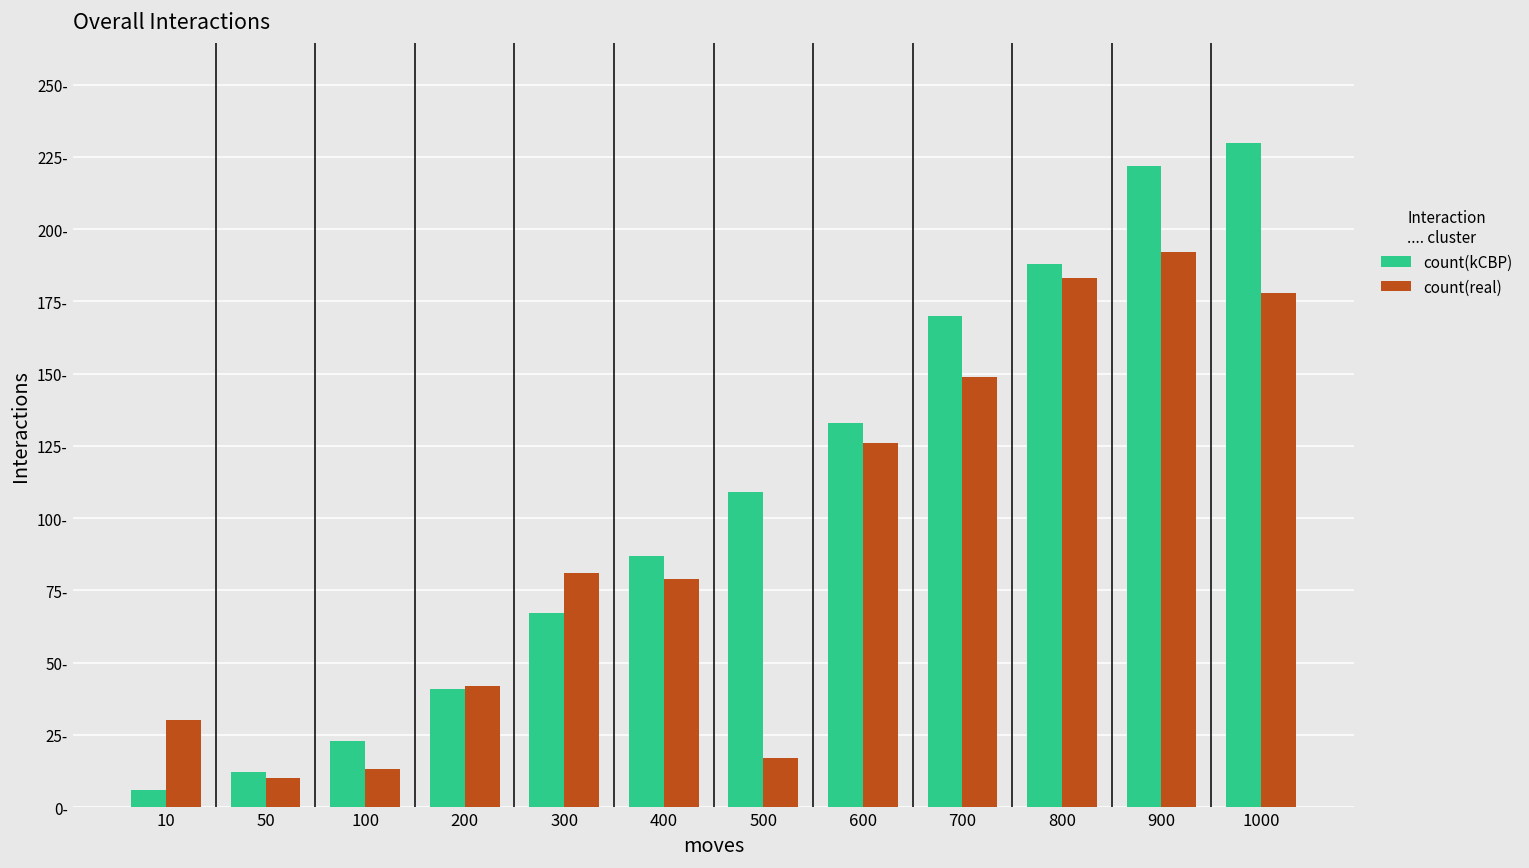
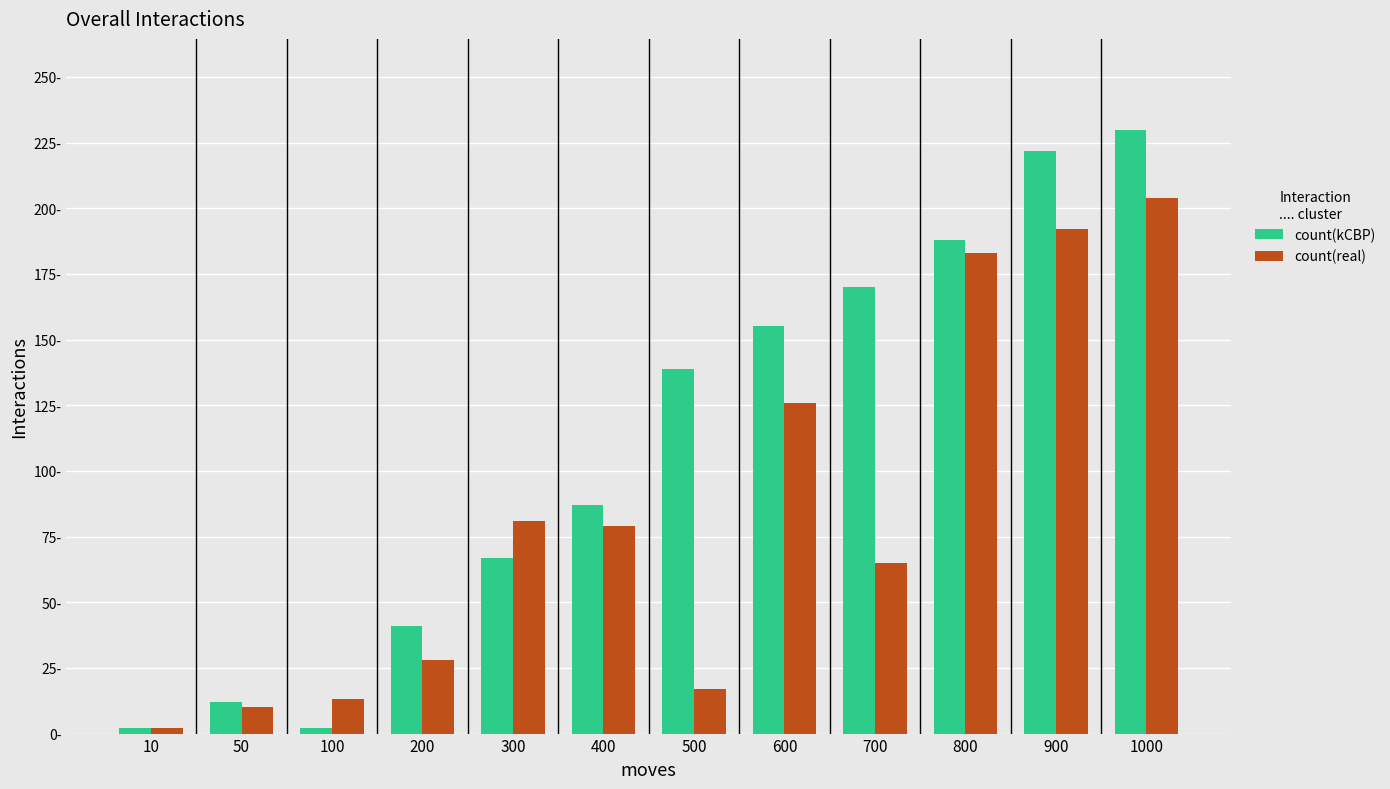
  {
    "count(kCBP)": {
-     "10": "6-",
+     "10": "2-",
      "50": "12-",
-     "100": "23-",
+     "100": "2-",
      "200": "41-",
      "300": "67-",
      "400": "87-",
-     "500": "109-",
-     "600": "133-",
+     "500": "139-",
+     "600": "155-",
      "700": "170-",
      "800": "188-",
      "900": "222-",
      "1000": "230-"
    },
    "count(real)": {
-     "10": "30-",
+     "10": "2-",
      "50": "10-",
      "100": "13-",
-     "200": "42-",
+     "200": "28-",
      "300": "81-",
      "400": "79-",
      "500": "17-",
      "600": "126-",
-     "700": "149-",
+     "700": "65-",
      "800": "183-",
      "900": "192-",
-     "1000": "178-"
+     "1000": "204-"
    }
  }
